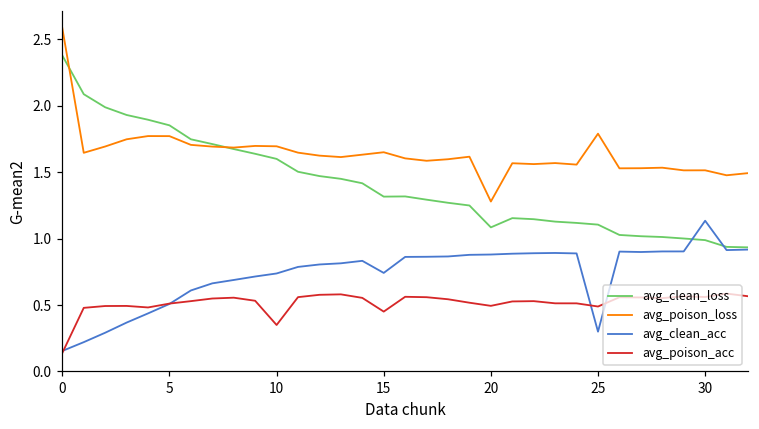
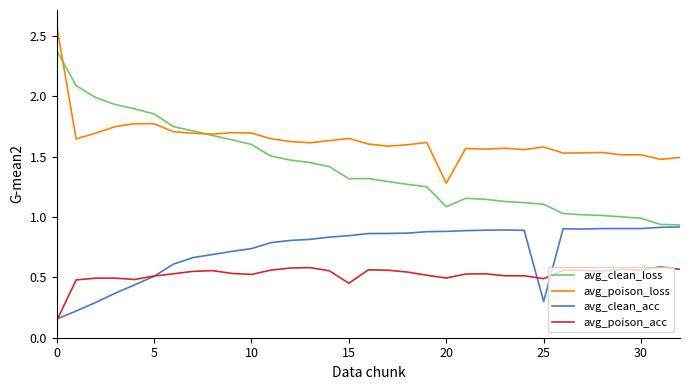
  {
    "avg_clean_loss": {
      "0": 2.38,
      "5": 1.85,
      "10": 1.60,
      "15": 1.32,
      "20": 1.08,
      "25": 1.11,
      "30": 0.99
    },
    "avg_poison_loss": {
      "0": 2.58,
      "5": 1.77,
      "10": 1.69,
      "15": 1.65,
      "20": 1.28,
-     "25": 1.79,
+     "25": 1.58,
      "30": 1.51
    },
    "avg_clean_acc": {
      "10": 0.74,
-     "15": 0.74,
+     "15": 0.84,
      "20": 0.88,
      "25": 0.30,
-     "30": 1.13
+     "30": 0.90
    },
    "avg_poison_acc": {
-     "10": 0.35,
+     "10": 0.52,
      "15": 0.45,
      "20": 0.49,
      "25": 0.49
    }
  }
